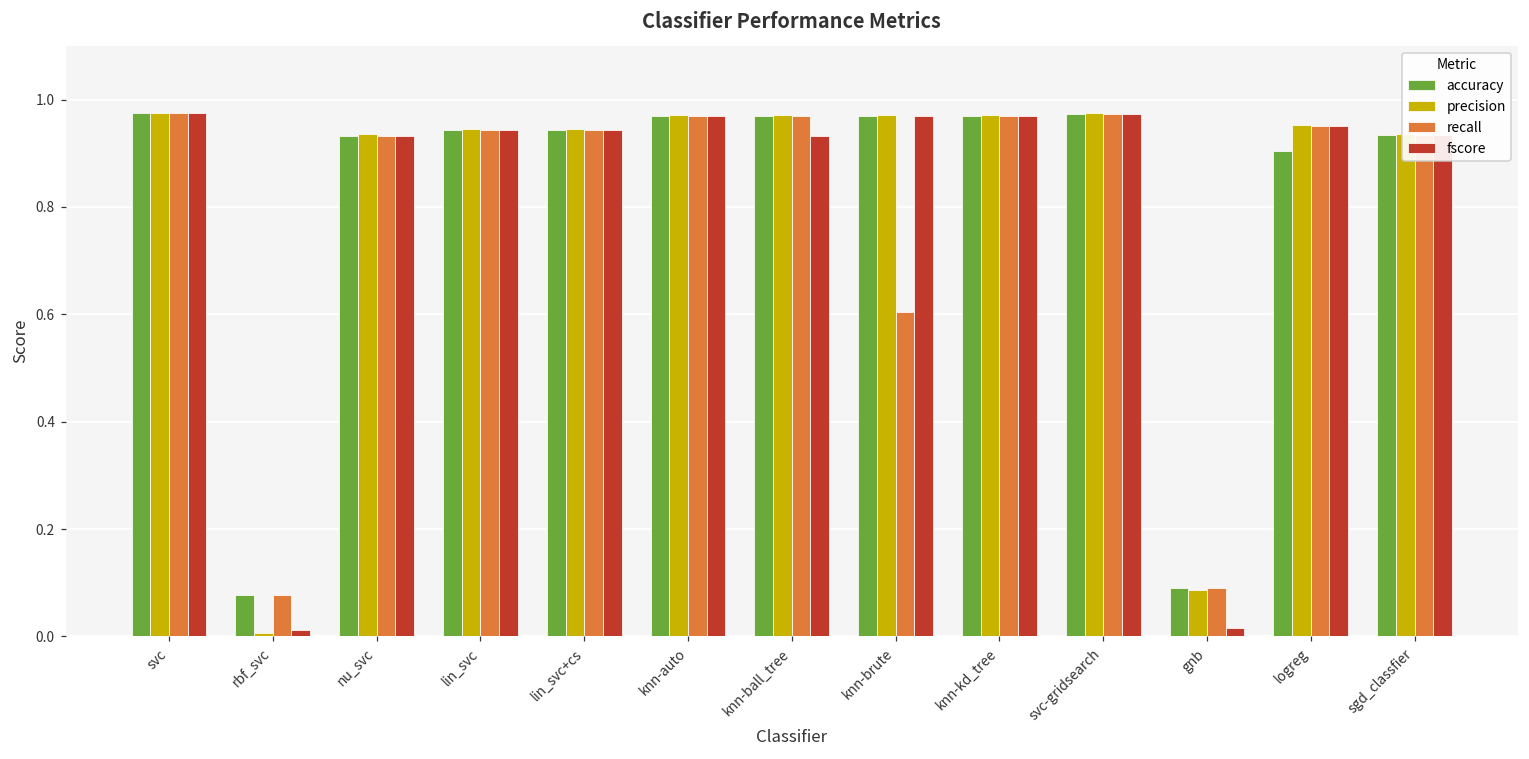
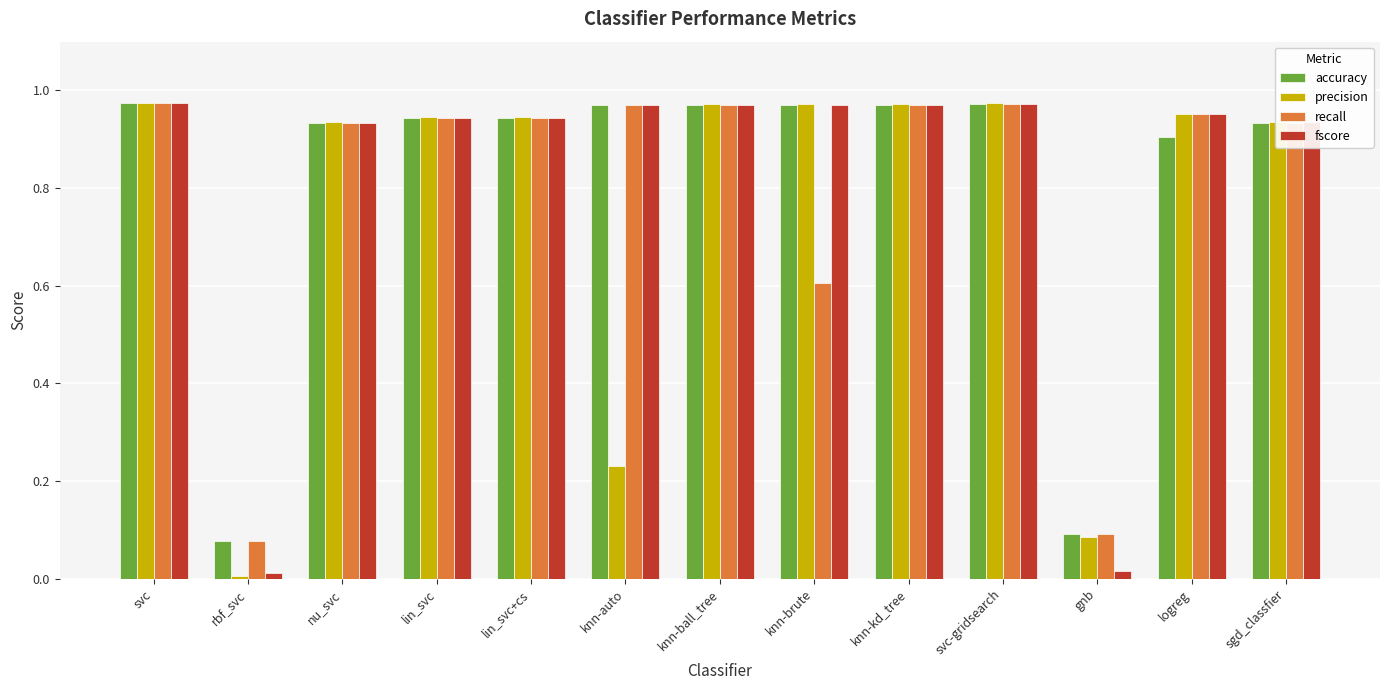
  {
    "accuracy": {
      "svc": 0.97,
      "rbf_svc": 0.08,
      "nu_svc": 0.93,
      "lin_svc": 0.94,
      "lin_svc+cs": 0.94,
      "knn-auto": 0.97,
      "knn-ball_tree": 0.97,
      "knn-brute": 0.97,
      "knn-kd_tree": 0.97,
      "svc-gridsearch": 0.97,
      "gnb": 0.09,
      "logreg": 0.90,
      "sgd_classfier": 0.93
    },
    "precision": {
      "svc": 0.98,
      "rbf_svc": 0.01,
      "nu_svc": 0.94,
      "lin_svc": 0.95,
      "lin_svc+cs": 0.95,
-     "knn-auto": 0.97,
+     "knn-auto": 0.23,
      "knn-ball_tree": 0.97,
      "knn-brute": 0.97,
      "knn-kd_tree": 0.97,
      "svc-gridsearch": 0.97,
      "gnb": 0.09,
      "logreg": 0.95
    },
    "recall": {
      "svc": 0.97,
      "rbf_svc": 0.08,
      "nu_svc": 0.93,
      "lin_svc": 0.94,
      "lin_svc+cs": 0.94,
      "knn-auto": 0.97,
      "knn-ball_tree": 0.97,
      "knn-brute": 0.61,
      "knn-kd_tree": 0.97,
      "svc-gridsearch": 0.97,
      "gnb": 0.09,
      "logreg": 0.95
    },
    "fscore": {
      "svc": 0.97,
      "rbf_svc": 0.01,
      "nu_svc": 0.93,
      "lin_svc": 0.94,
      "lin_svc+cs": 0.94,
      "knn-auto": 0.97,
-     "knn-ball_tree": 0.93,
+     "knn-ball_tree": 0.97,
      "knn-brute": 0.97,
      "knn-kd_tree": 0.97,
      "svc-gridsearch": 0.97,
      "gnb": 0.02,
      "logreg": 0.95
    }
  }
